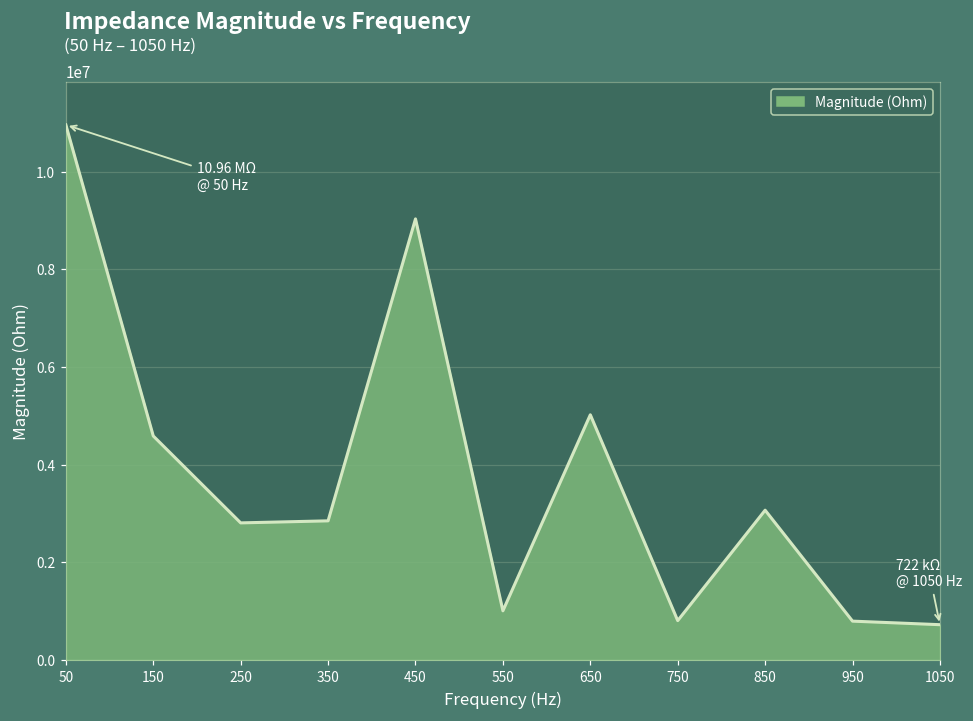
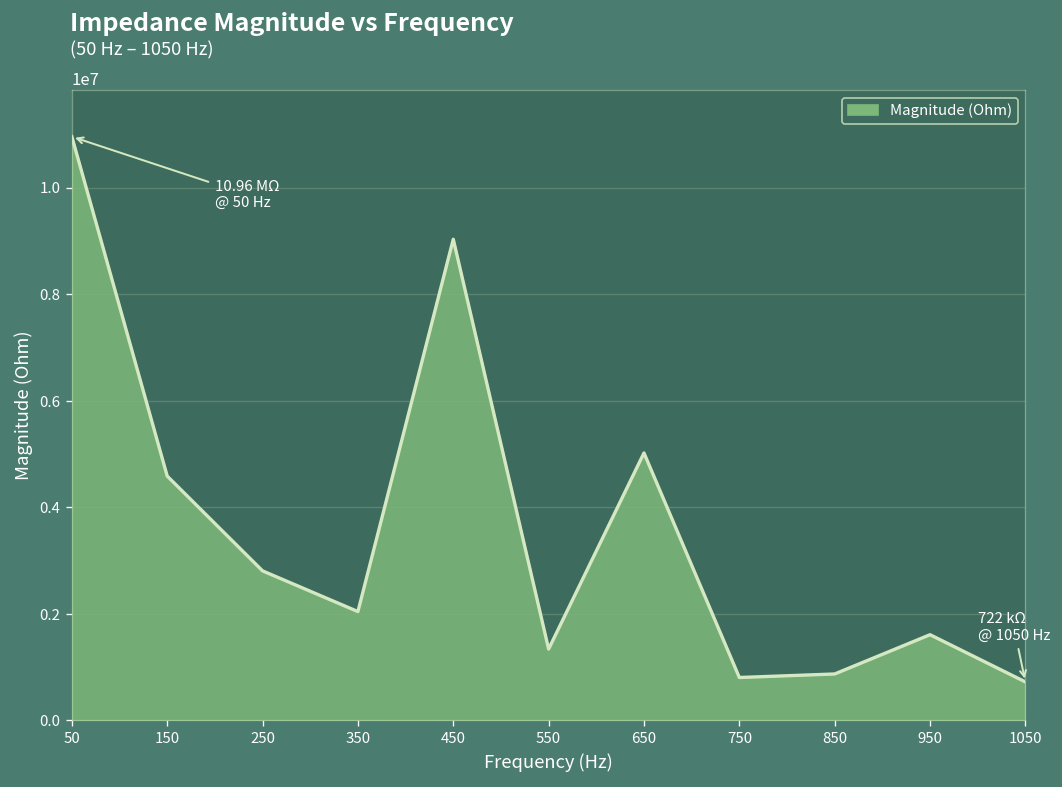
  {
    "150": 4600000,
    "250": 2800000,
-   "350": 2800000,
+   "350": 2000000,
    "450": 9000000,
-   "550": 1000000,
+   "550": 1300000,
    "650": 5000000,
    "750": 800000,
-   "850": 3100000,
-   "950": 800000
+   "850": 900000,
+   "950": 1600000
  }
